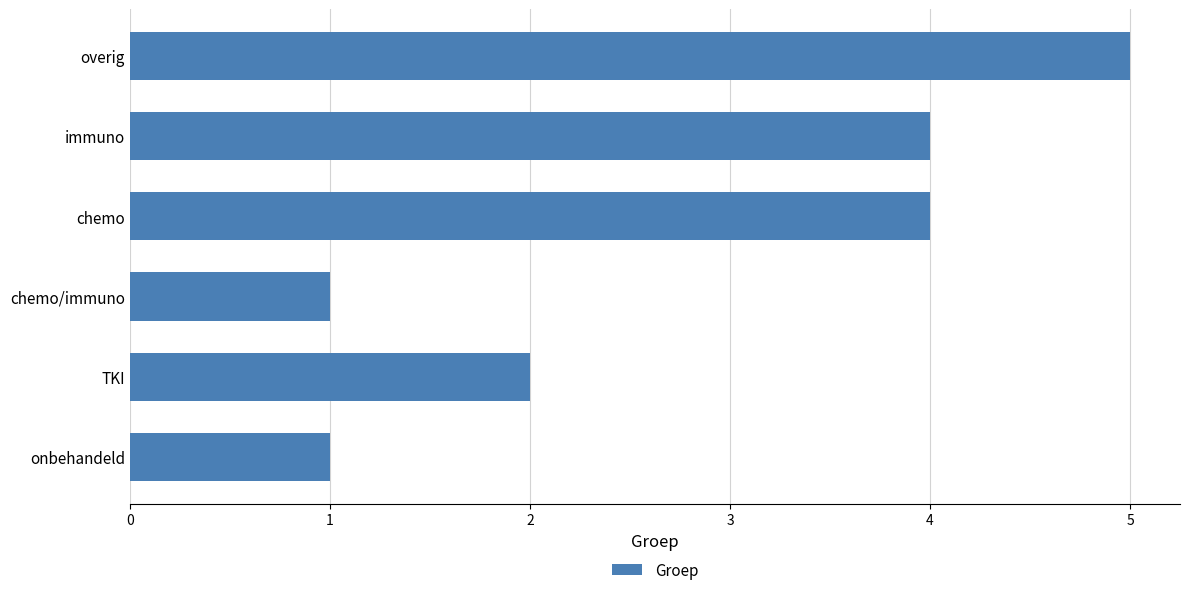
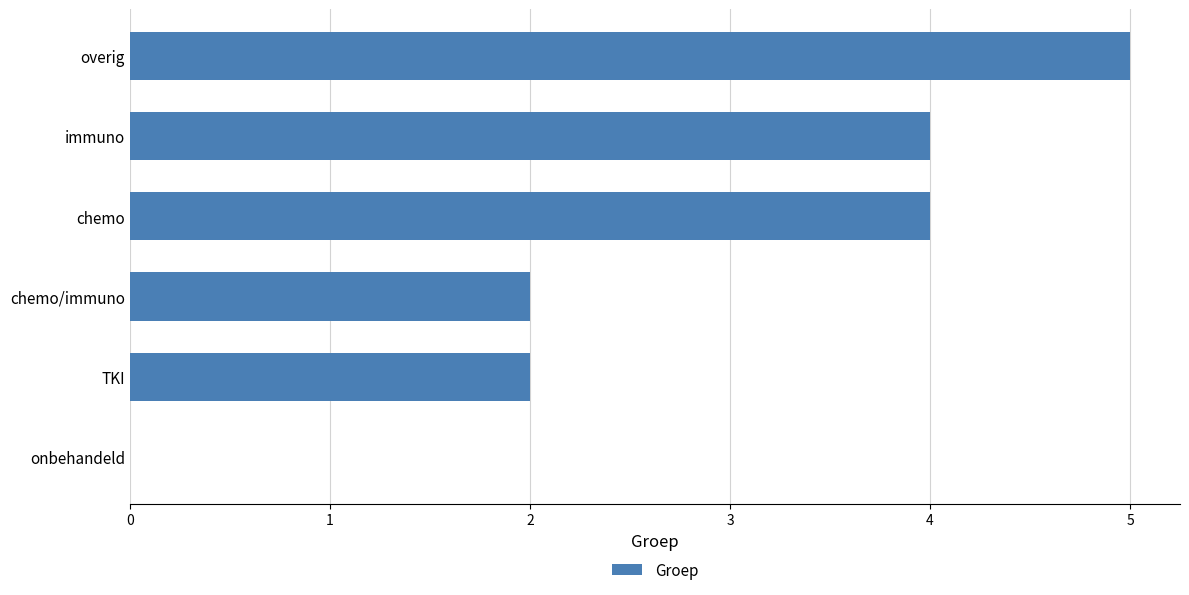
  {
    "overig": 5,
    "immuno": 4,
    "chemo": 4,
-   "chemo/immuno": 1,
+   "chemo/immuno": 2,
    "TKI": 2,
-   "onbehandeld": 1
+   "onbehandeld": 0
  }
